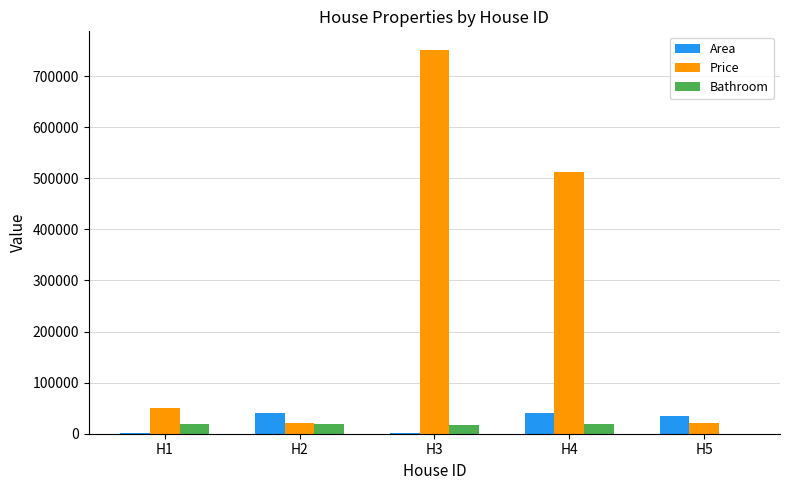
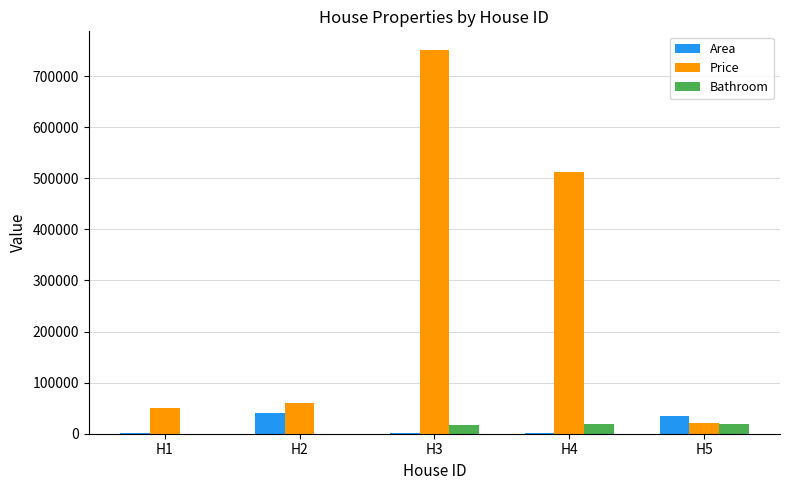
  {
    "Area": {
      "H2": 40000,
-     "H4": 40000,
+     "H4": 0,
      "H5": 40000
    },
    "Price": {
      "H1": 50000,
-     "H2": 20000,
+     "H2": 60000,
      "H3": 750000,
      "H4": 510000,
      "H5": 20000
    },
    "Bathroom": {
-     "H1": 20000,
-     "H2": 20000,
+     "H1": 0,
+     "H2": 0,
      "H3": 20000,
      "H4": 20000,
-     "H5": 0
+     "H5": 20000
    }
  }
